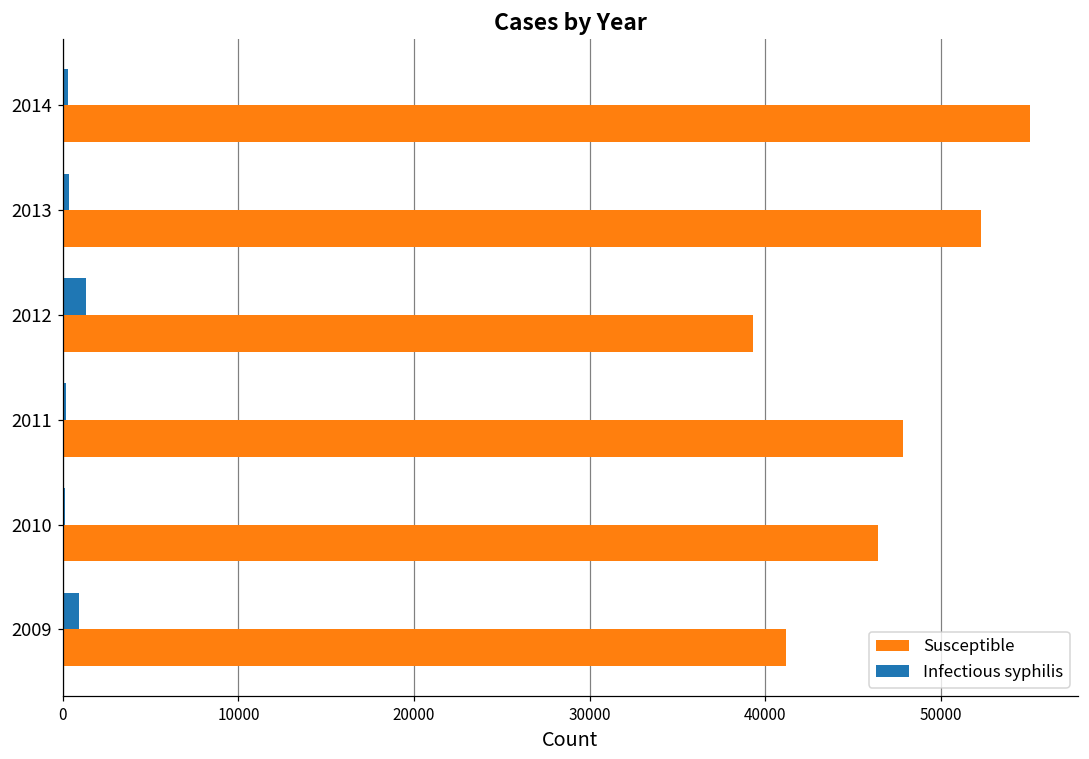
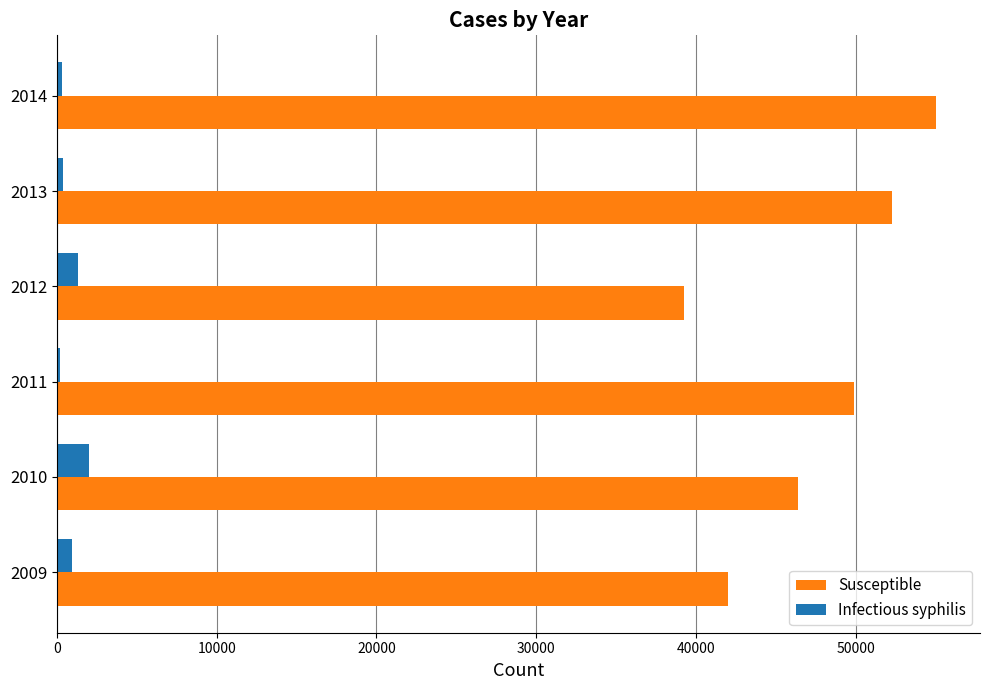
  {
    "Susceptible": {
      "2014": 55000,
      "2013": 52300,
      "2012": 39300,
-     "2011": 47800,
+     "2011": 49900,
      "2010": 46400,
-     "2009": 41200
+     "2009": 42000
    },
    "Infectious syphilis": {
      "2014": 300,
      "2013": 400,
      "2012": 1300,
      "2011": 200,
-     "2010": 100,
+     "2010": 2000,
      "2009": 900
    }
  }
